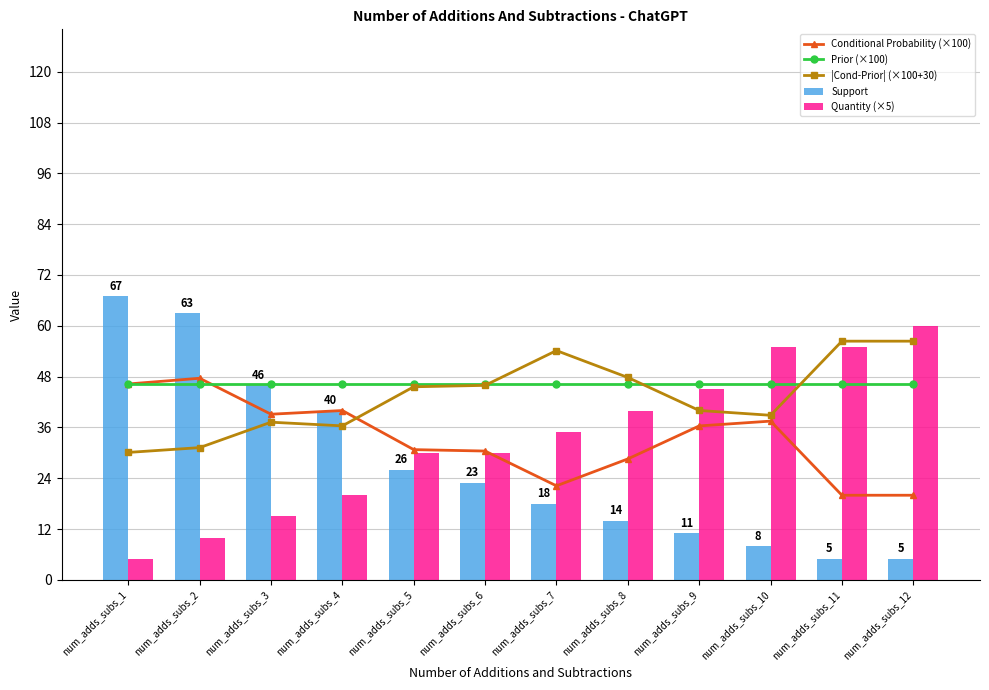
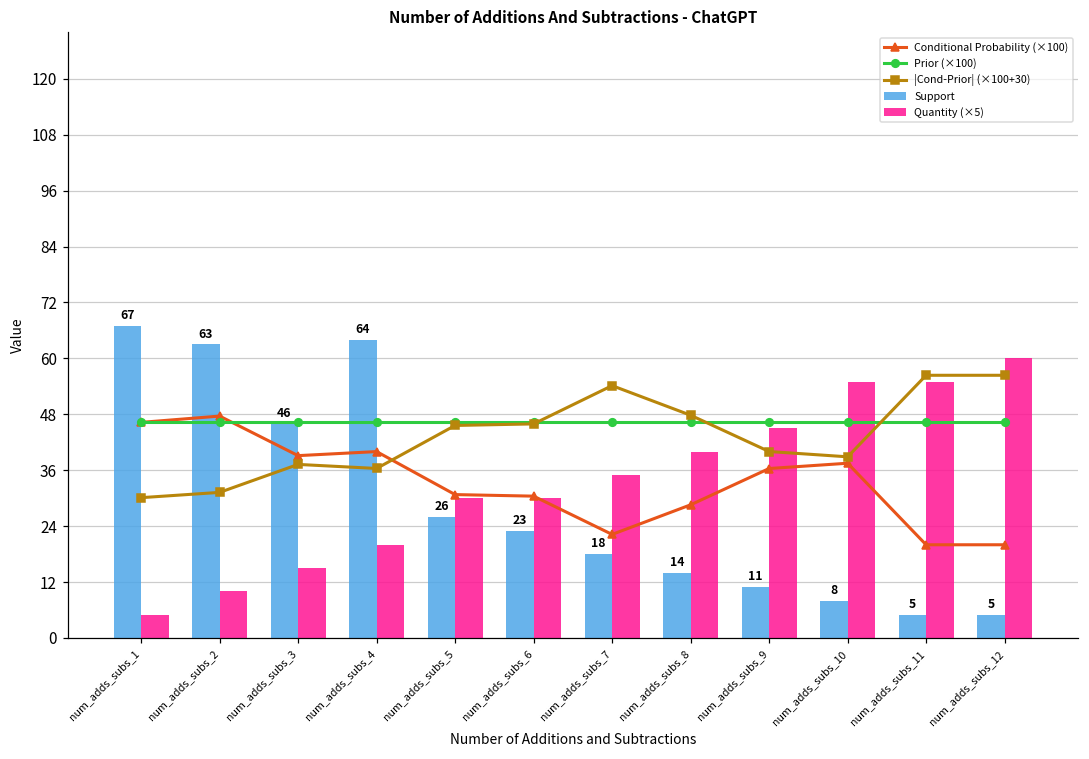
  {
    "Support": {
      "num_adds_subs_1": 67,
      "num_adds_subs_2": 63,
      "num_adds_subs_3": 46,
-     "num_adds_subs_4": 40,
+     "num_adds_subs_4": 64,
      "num_adds_subs_5": 26,
      "num_adds_subs_6": 23,
      "num_adds_subs_7": 18,
      "num_adds_subs_8": 14,
      "num_adds_subs_9": 11,
      "num_adds_subs_10": 8,
      "num_adds_subs_11": 5,
      "num_adds_subs_12": 5
    },
    "Conditional Probability (×100)": {
      "num_adds_subs_2": 48,
      "num_adds_subs_3": 39,
      "num_adds_subs_4": 40,
      "num_adds_subs_5": 31,
      "num_adds_subs_6": 30,
      "num_adds_subs_7": 22,
      "num_adds_subs_8": 29,
      "num_adds_subs_9": 36,
      "num_adds_subs_10": 38,
      "num_adds_subs_11": 20,
      "num_adds_subs_12": 20
    },
    "Quantity (×5)": {
      "num_adds_subs_1": 5,
      "num_adds_subs_2": 10,
      "num_adds_subs_3": 15,
      "num_adds_subs_4": 20,
      "num_adds_subs_5": 30,
      "num_adds_subs_6": 30,
      "num_adds_subs_7": 35,
      "num_adds_subs_8": 40,
      "num_adds_subs_9": 45,
      "num_adds_subs_10": 55,
      "num_adds_subs_11": 55,
      "num_adds_subs_12": 60
    },
    "Prior (×100)": {
      "num_adds_subs_2": 46,
      "num_adds_subs_4": 46,
      "num_adds_subs_5": 46,
      "num_adds_subs_7": 46,
      "num_adds_subs_8": 46,
      "num_adds_subs_9": 46,
      "num_adds_subs_10": 46,
      "num_adds_subs_11": 46,
      "num_adds_subs_12": 46
    },
    "|Cond-Prior| (×100+30)": {
      "num_adds_subs_1": 30,
      "num_adds_subs_2": 31,
      "num_adds_subs_3": 37,
      "num_adds_subs_4": 36,
      "num_adds_subs_5": 46,
      "num_adds_subs_7": 54,
      "num_adds_subs_8": 48,
      "num_adds_subs_9": 40,
      "num_adds_subs_10": 39,
      "num_adds_subs_11": 56,
      "num_adds_subs_12": 56
    }
  }
